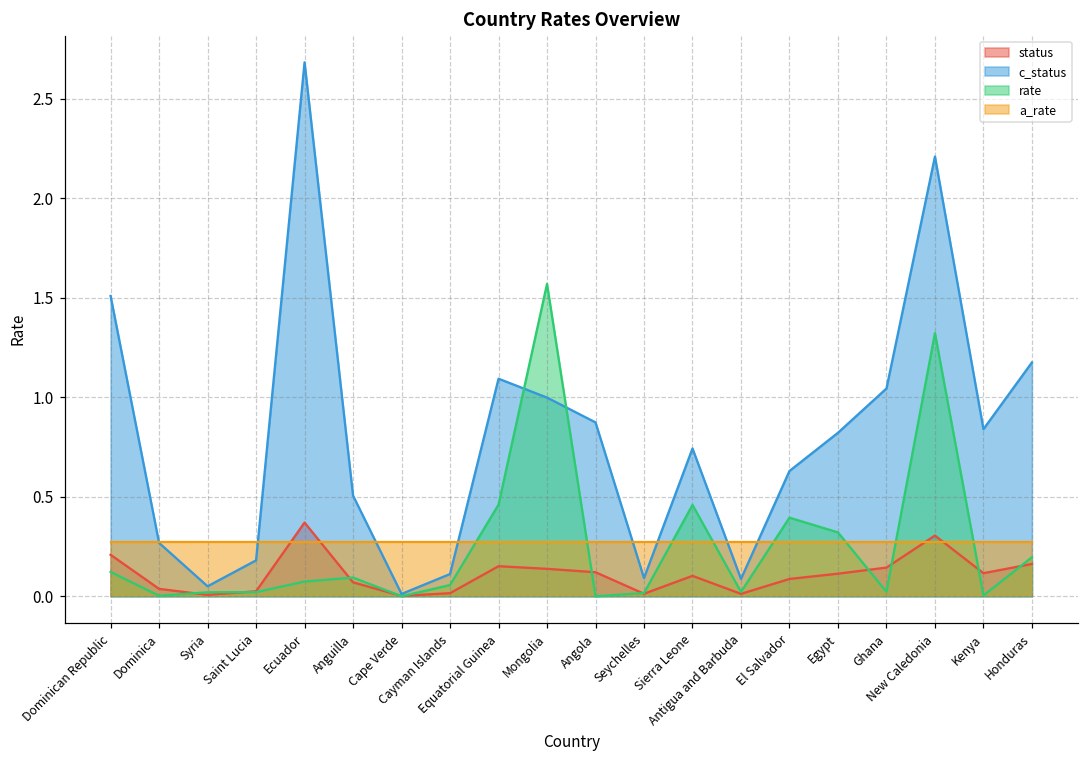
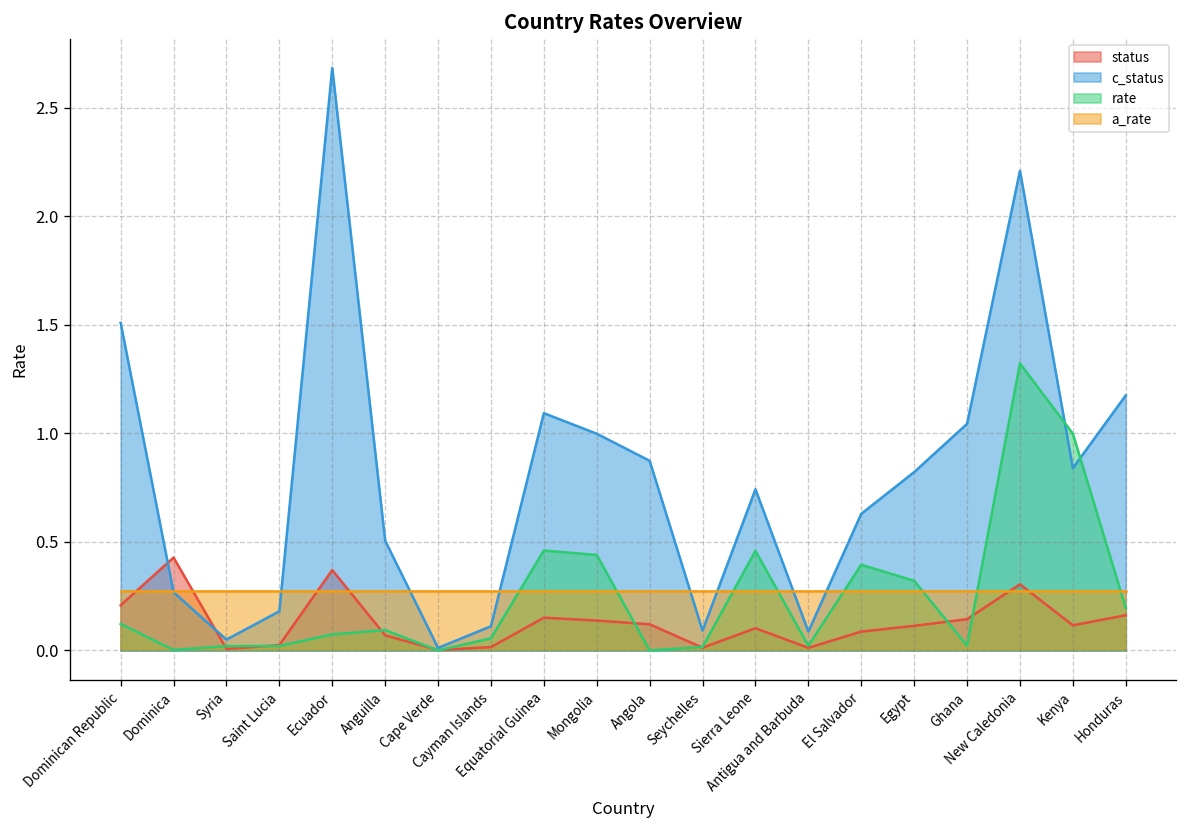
  {
    "status": {
      "Dominican Republic": 0.21,
-     "Dominica": 0.04,
+     "Dominica": 0.43,
      "Ecuador": 0.37,
      "Anguilla": 0.07,
      "Cayman Islands": 0.02,
      "Equatorial Guinea": 0.15,
      "Mongolia": 0.14,
      "Angola": 0.12,
      "Sierra Leone": 0.10,
      "El Salvador": 0.09,
      "Egypt": 0.11,
      "Ghana": 0.14,
      "New Caledonia": 0.31,
      "Kenya": 0.12,
      "Honduras": 0.16
    },
    "c_status": {
      "Dominican Republic": 1.51,
      "Syria": 0.05,
      "Saint Lucia": 0.18,
      "Ecuador": 2.68,
      "Anguilla": 0.51,
      "Cayman Islands": 0.11,
      "Equatorial Guinea": 1.09,
      "Mongolia": 1.00,
      "Angola": 0.87,
      "Seychelles": 0.09,
      "Sierra Leone": 0.74,
      "Antigua and Barbuda": 0.09,
      "El Salvador": 0.63,
      "Egypt": 0.82,
      "Ghana": 1.04,
      "New Caledonia": 2.21,
      "Kenya": 0.84,
      "Honduras": 1.18
    },
    "rate": {
      "Dominican Republic": 0.12,
      "Dominica": 0.00,
      "Ecuador": 0.07,
      "Anguilla": 0.09,
      "Cayman Islands": 0.06,
      "Equatorial Guinea": 0.46,
-     "Mongolia": 1.57,
+     "Mongolia": 0.44,
      "Angola": 0.00,
      "Sierra Leone": 0.46,
      "El Salvador": 0.40,
      "Egypt": 0.32,
      "Ghana": 0.02,
      "New Caledonia": 1.32,
-     "Kenya": 0.00,
+     "Kenya": 1.00,
      "Honduras": 0.20
    },
    "a_rate": {
      "Dominican Republic": 0.27,
      "Syria": 0.27,
      "Saint Lucia": 0.27,
      "Ecuador": 0.27,
      "Anguilla": 0.27,
      "Cape Verde": 0.27,
      "Cayman Islands": 0.27,
      "Equatorial Guinea": 0.27,
      "Mongolia": 0.27,
      "Angola": 0.27,
      "Seychelles": 0.27,
      "Sierra Leone": 0.27,
      "Antigua and Barbuda": 0.27,
      "El Salvador": 0.27,
      "Egypt": 0.27,
      "Ghana": 0.27,
      "New Caledonia": 0.27,
      "Kenya": 0.27,
      "Honduras": 0.27
    }
  }
